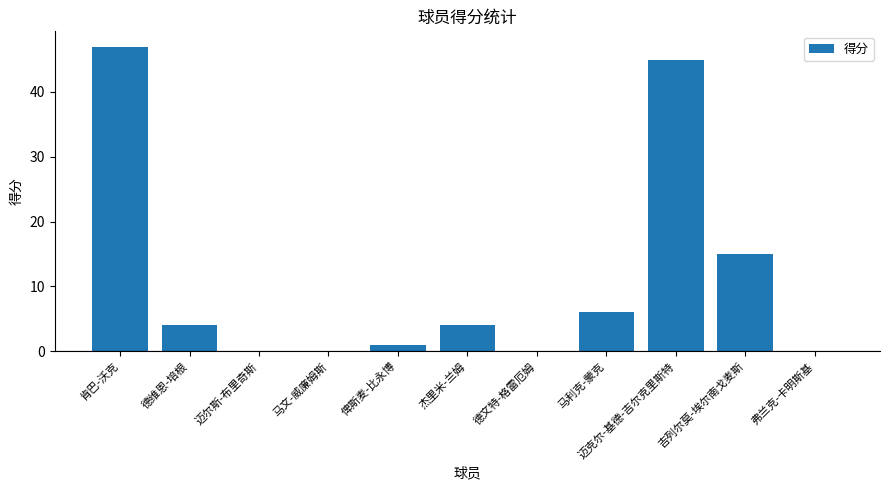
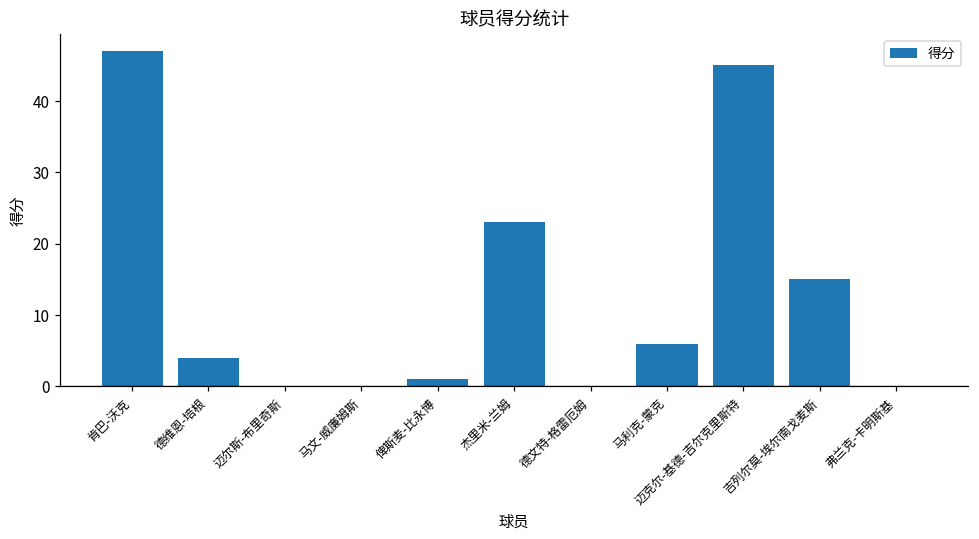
  {
    "肯巴-沃克": 47,
    "德维恩-培根": 4,
    "迈尔斯-布里奇斯": 0,
    "马文-威廉姆斯": 0,
    "俾斯麦-比永博": 1,
-   "杰里米-兰姆": 4,
+   "杰里米-兰姆": 23,
    "德文特-格雷厄姆": 0,
    "马利克-蒙克": 6,
    "迈克尔-基德-吉尔克里斯特": 45,
    "吉列尔莫-埃尔南戈麦斯": 15,
    "弗兰克-卡明斯基": 0
  }
